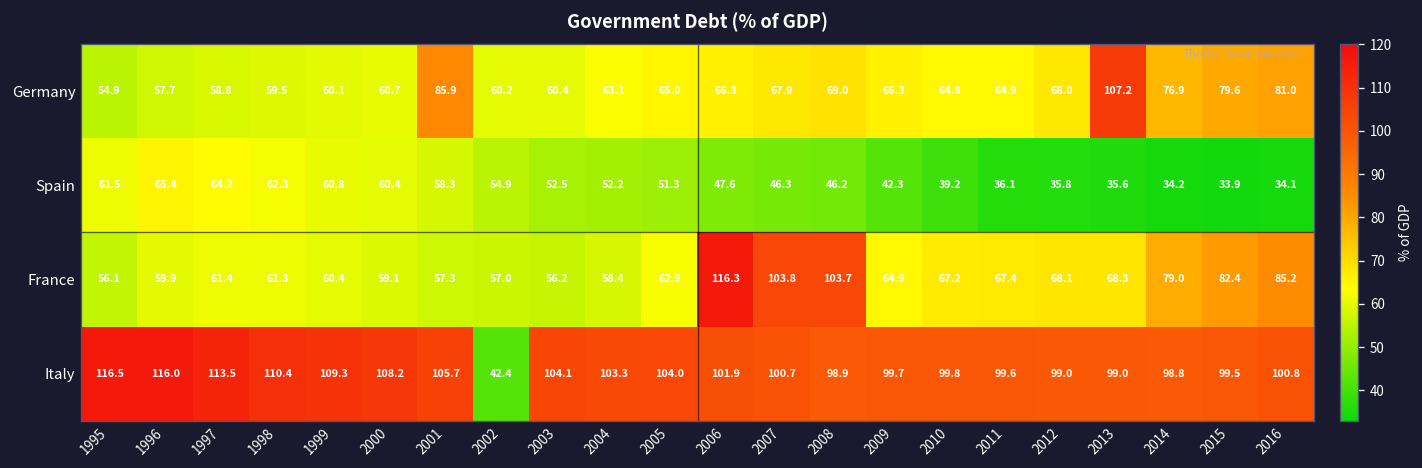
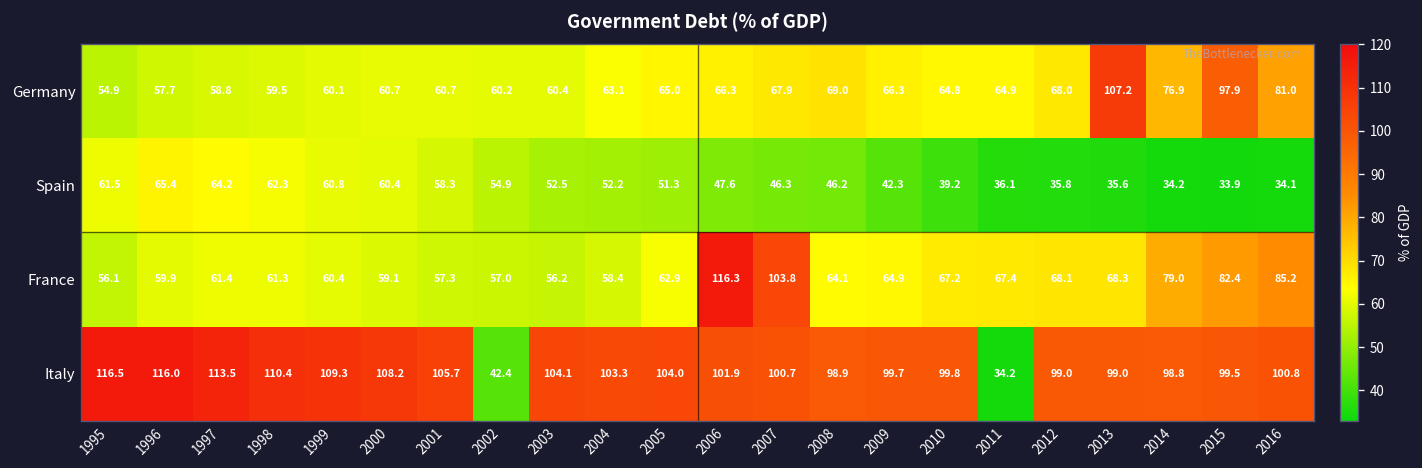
  {
    "Germany": {
      "1995": 54.9,
      "1996": 57.7,
      "1997": 58.8,
      "1998": 59.5,
      "1999": 60.1,
      "2000": 60.7,
-     "2001": 85.9,
+     "2001": 60.7,
      "2002": 60.2,
      "2003": 60.4,
      "2004": 63.1,
      "2005": 65.0,
      "2006": 66.3,
      "2007": 67.9,
      "2008": 69.0,
      "2009": 66.3,
      "2010": 64.8,
      "2011": 64.9,
      "2012": 68.0,
      "2013": 107.2,
      "2014": 76.9,
-     "2015": 79.6,
+     "2015": 97.9,
      "2016": 81.0
    },
    "Spain": {
      "1995": 61.5,
      "1996": 65.4,
      "1997": 64.2,
      "1998": 62.3,
      "1999": 60.8,
      "2000": 60.4,
      "2001": 58.3,
      "2002": 54.9,
      "2003": 52.5,
      "2004": 52.2,
      "2005": 51.3,
      "2006": 47.6,
      "2007": 46.3,
      "2008": 46.2,
      "2009": 42.3,
      "2010": 39.2,
      "2011": 36.1,
      "2012": 35.8,
      "2013": 35.6,
      "2014": 34.2,
      "2015": 33.9,
      "2016": 34.1
    },
    "France": {
      "1995": 56.1,
      "1996": 59.9,
      "1997": 61.4,
      "1998": 61.3,
      "1999": 60.4,
      "2000": 59.1,
      "2001": 57.3,
      "2002": 57.0,
      "2003": 56.2,
      "2004": 58.4,
      "2005": 62.9,
      "2006": 116.3,
      "2007": 103.8,
-     "2008": 103.7,
+     "2008": 64.1,
      "2009": 64.9,
      "2010": 67.2,
      "2011": 67.4,
      "2012": 68.1,
      "2013": 68.3,
      "2014": 79.0,
      "2015": 82.4,
      "2016": 85.2
    },
    "Italy": {
      "1995": 116.5,
      "1996": 116.0,
      "1997": 113.5,
      "1998": 110.4,
      "1999": 109.3,
      "2000": 108.2,
      "2001": 105.7,
      "2002": 42.4,
      "2003": 104.1,
      "2004": 103.3,
      "2005": 104.0,
      "2006": 101.9,
      "2007": 100.7,
      "2008": 98.9,
      "2009": 99.7,
      "2010": 99.8,
-     "2011": 99.6,
+     "2011": 34.2,
      "2012": 99.0,
      "2013": 99.0,
      "2014": 98.8,
      "2015": 99.5,
      "2016": 100.8
    }
  }
